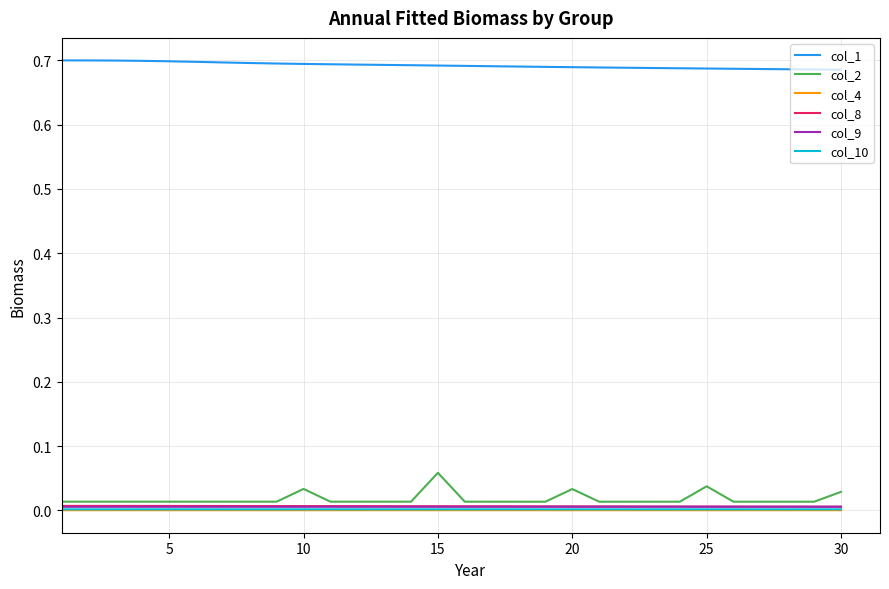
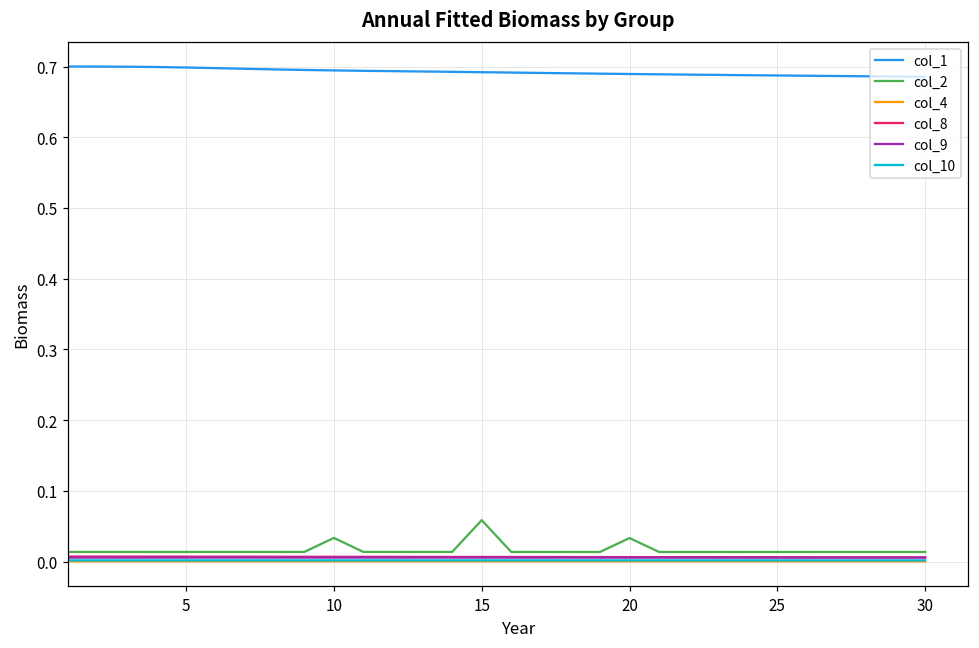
  {
    "col_2": {
      "5": 0.01,
      "10": 0.03,
      "15": 0.06,
      "20": 0.03,
-     "25": 0.04,
-     "30": 0.03
+     "25": 0.01,
+     "30": 0.01
    }
  }
